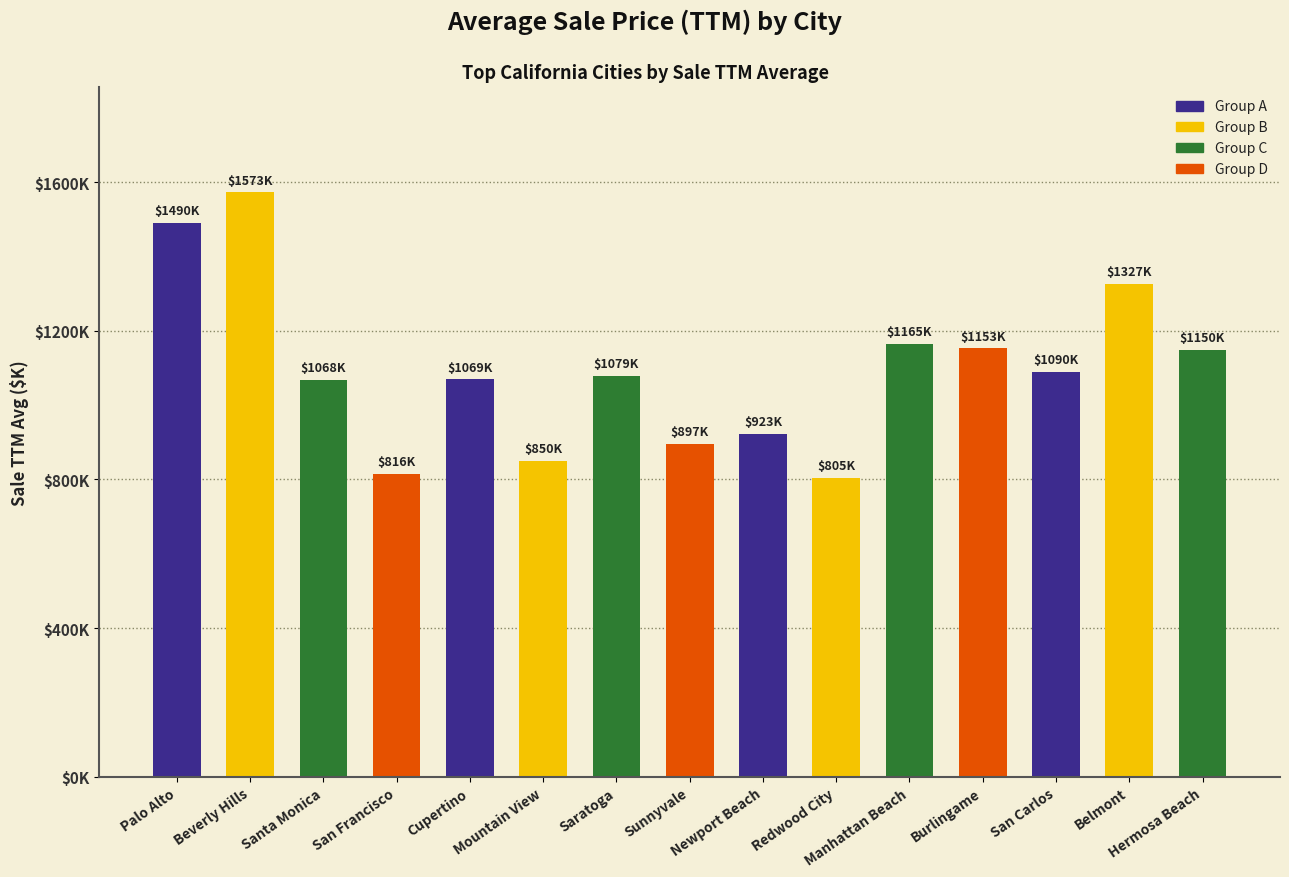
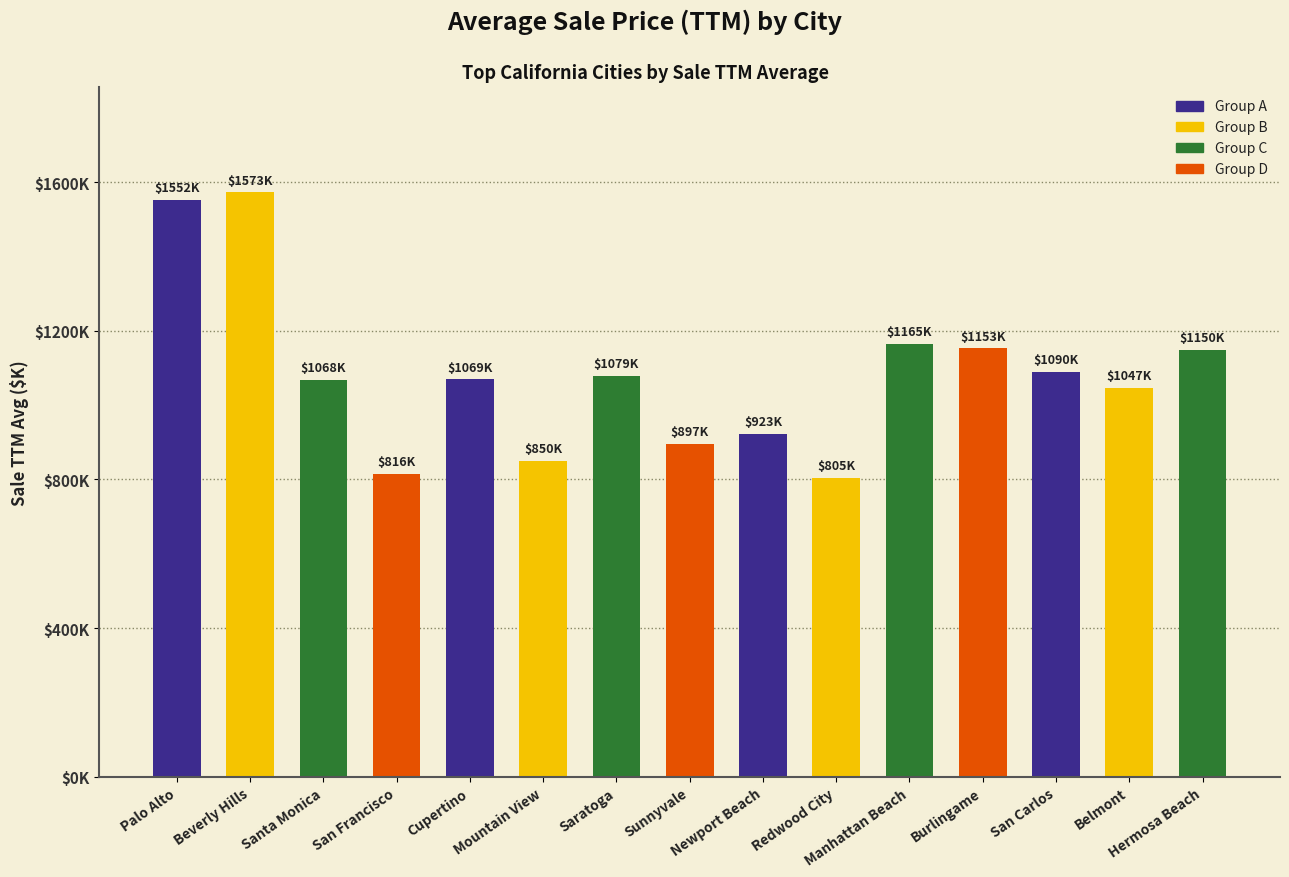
  {
-   "Palo Alto": "$1490K",
+   "Palo Alto": "$1552K",
    "Beverly Hills": "$1573K",
    "Santa Monica": "$1068K",
    "San Francisco": "$816K",
    "Cupertino": "$1069K",
    "Mountain View": "$850K",
    "Saratoga": "$1079K",
    "Sunnyvale": "$897K",
    "Newport Beach": "$923K",
    "Redwood City": "$805K",
    "Manhattan Beach": "$1165K",
    "Burlingame": "$1153K",
    "San Carlos": "$1090K",
-   "Belmont": "$1327K",
+   "Belmont": "$1047K",
    "Hermosa Beach": "$1150K"
  }
